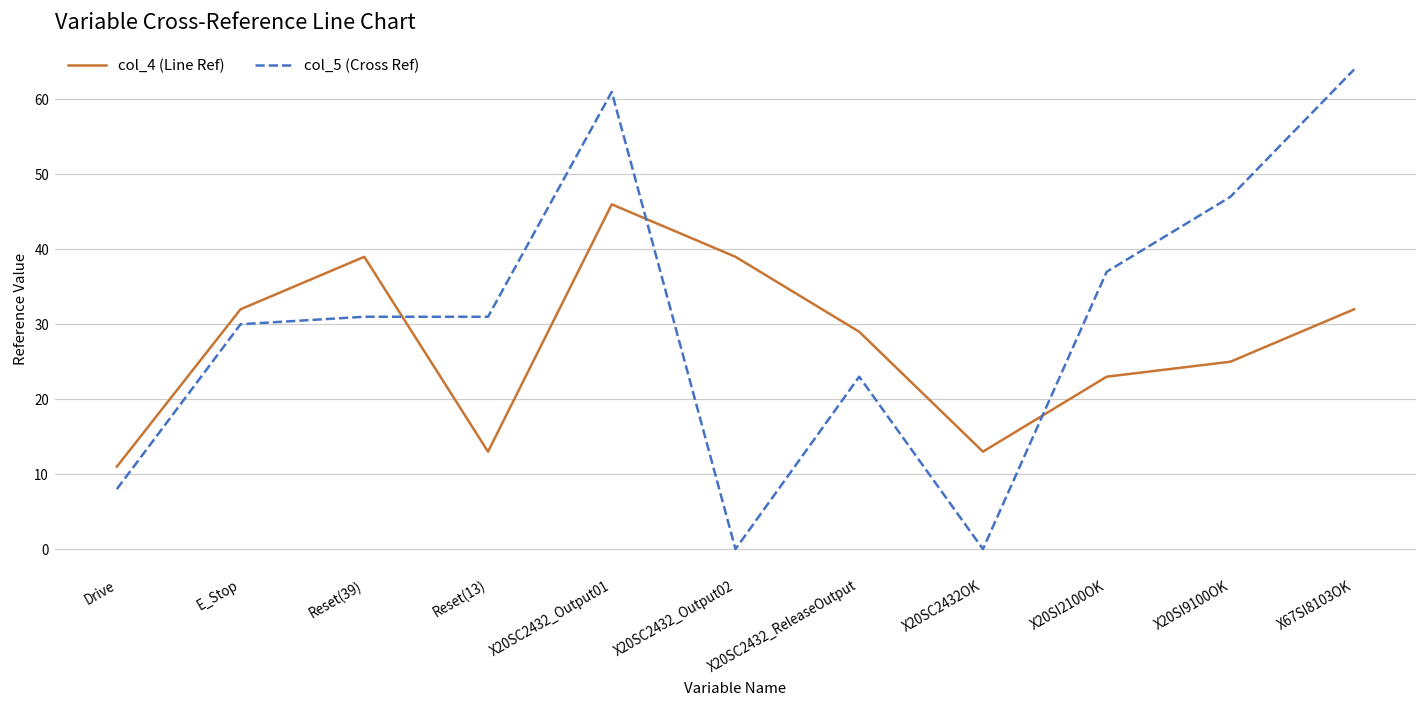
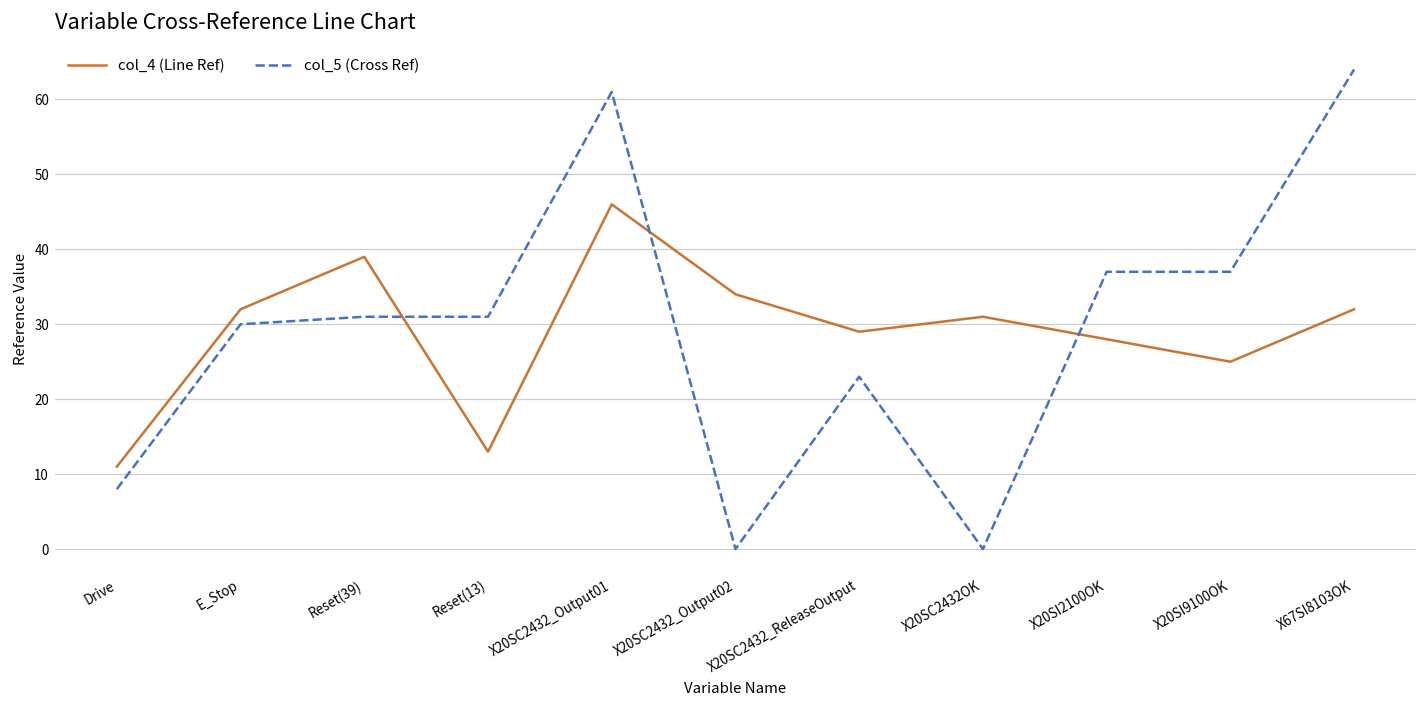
  {
    "col_4 (Line Ref)": {
      "Drive": 11,
      "E_Stop": 32,
      "Reset(39)": 39,
      "Reset(13)": 13,
      "X20SC2432_Output01": 46,
-     "X20SC2432_Output02": 39,
+     "X20SC2432_Output02": 34,
      "X20SC2432_ReleaseOutput": 29,
-     "X20SC2432OK": 13,
-     "X20SI2100OK": 23,
+     "X20SC2432OK": 31,
+     "X20SI2100OK": 28,
      "X20SI9100OK": 25,
      "X67SI8103OK": 32
    },
    "col_5 (Cross Ref)": {
      "Drive": 8,
      "E_Stop": 30,
      "Reset(39)": 31,
      "Reset(13)": 31,
      "X20SC2432_Output01": 61,
      "X20SC2432_Output02": 0,
      "X20SC2432_ReleaseOutput": 23,
      "X20SC2432OK": 0,
      "X20SI2100OK": 37,
-     "X20SI9100OK": 47,
+     "X20SI9100OK": 37,
      "X67SI8103OK": 64
    }
  }
